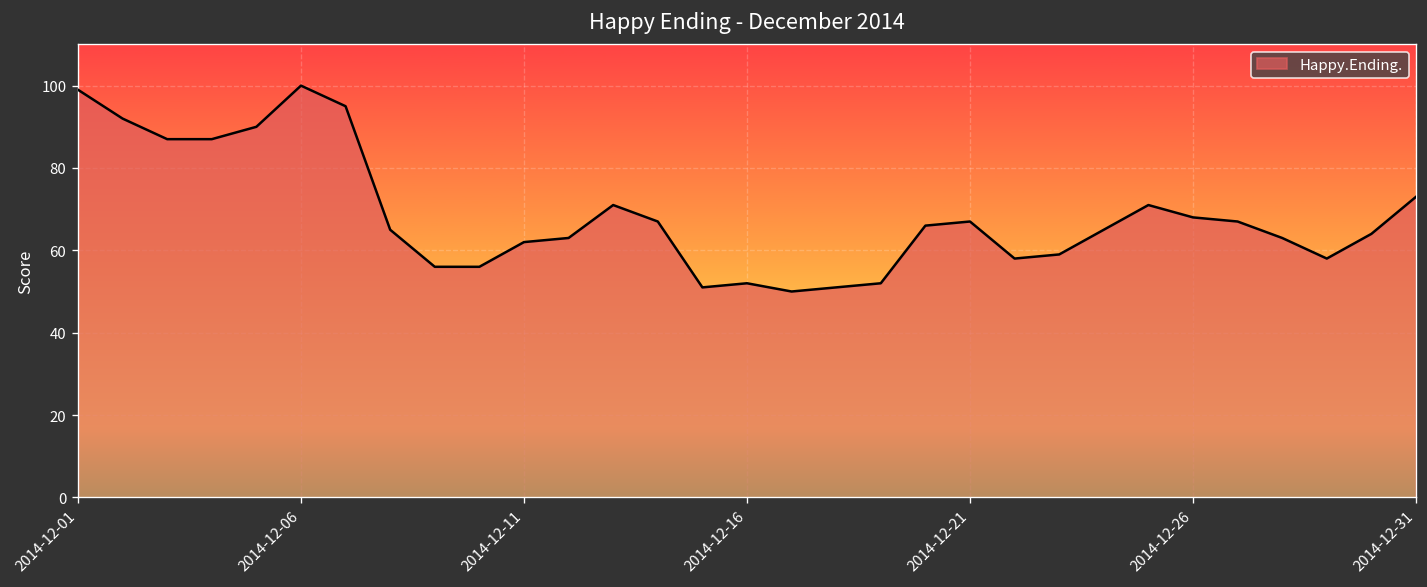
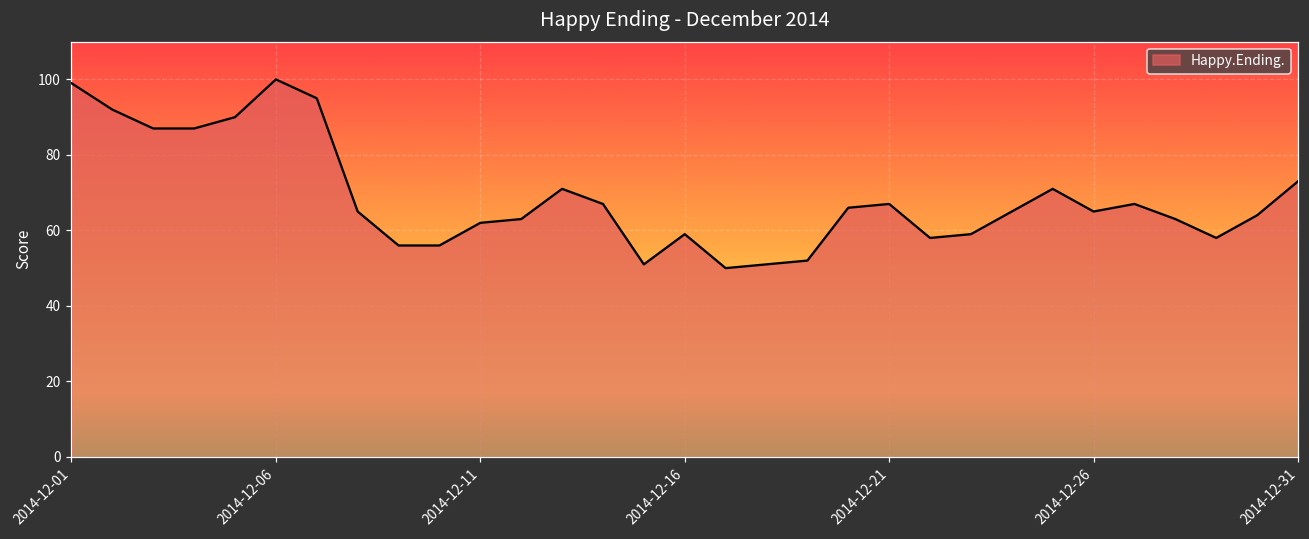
  {
    "2014-12-01": 99,
    "2014-12-06": 100,
    "2014-12-11": 62,
-   "2014-12-16": 52,
+   "2014-12-16": 59,
    "2014-12-21": 67,
-   "2014-12-26": 68,
+   "2014-12-26": 65,
    "2014-12-31": 73
  }
